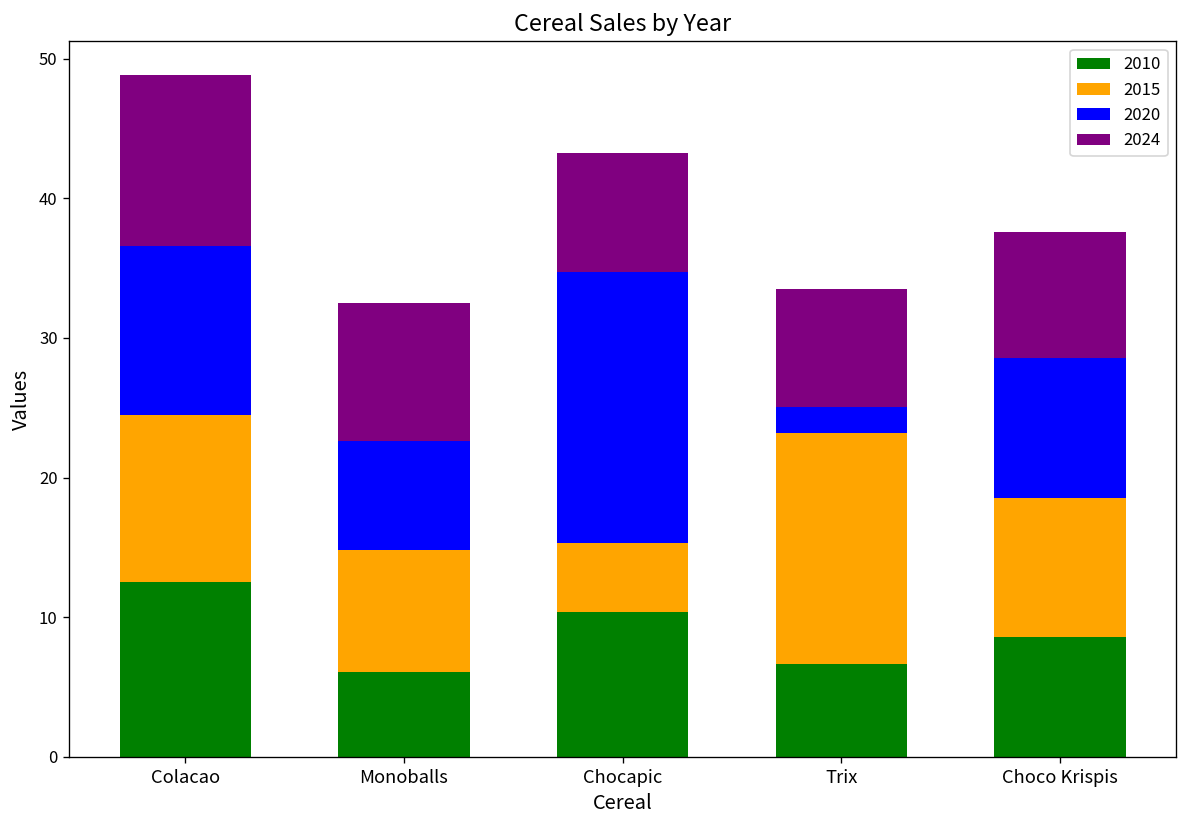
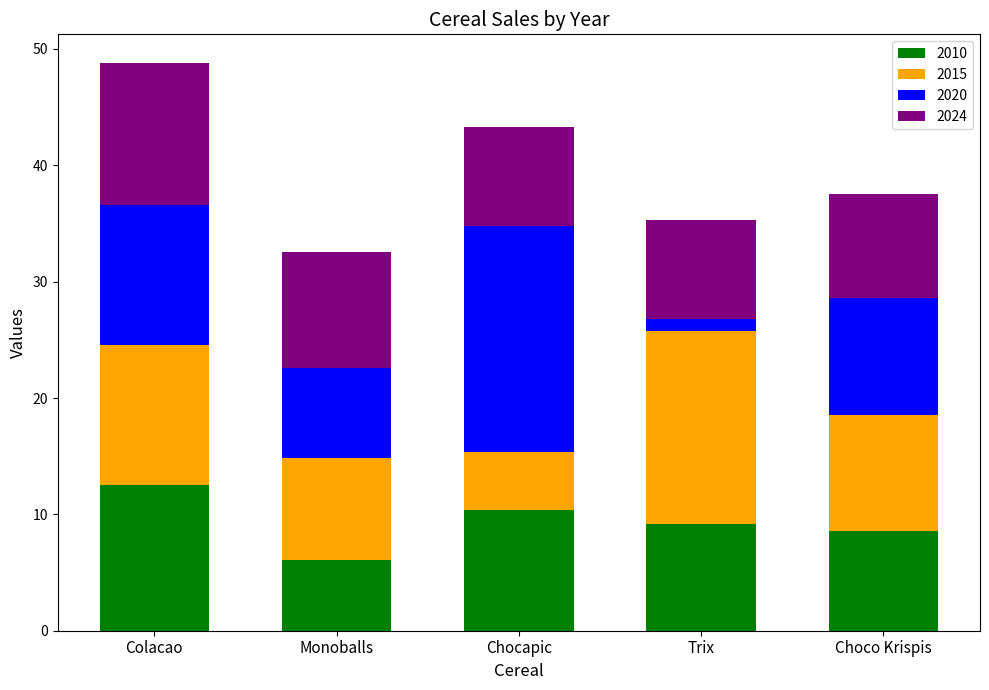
  {
    "2010": {
      "Colacao": 12.5,
      "Monoballs": 6.1,
      "Chocapic": 10.4,
-     "Trix": 6.6,
+     "Trix": 9.2,
      "Choco Krispis": 8.6
    },
    "2015": {
      "Colacao": 12.0,
      "Monoballs": 8.7,
      "Chocapic": 5.0,
      "Trix": 16.6,
      "Choco Krispis": 10.0
    },
    "2020": {
      "Colacao": 12.1,
      "Monoballs": 7.8,
      "Chocapic": 19.4,
-     "Trix": 1.8,
+     "Trix": 1.0,
      "Choco Krispis": 10.0
    },
    "2024": {
      "Colacao": 12.2,
      "Monoballs": 9.9,
      "Chocapic": 8.5,
      "Trix": 8.5,
      "Choco Krispis": 9.0
    }
  }
